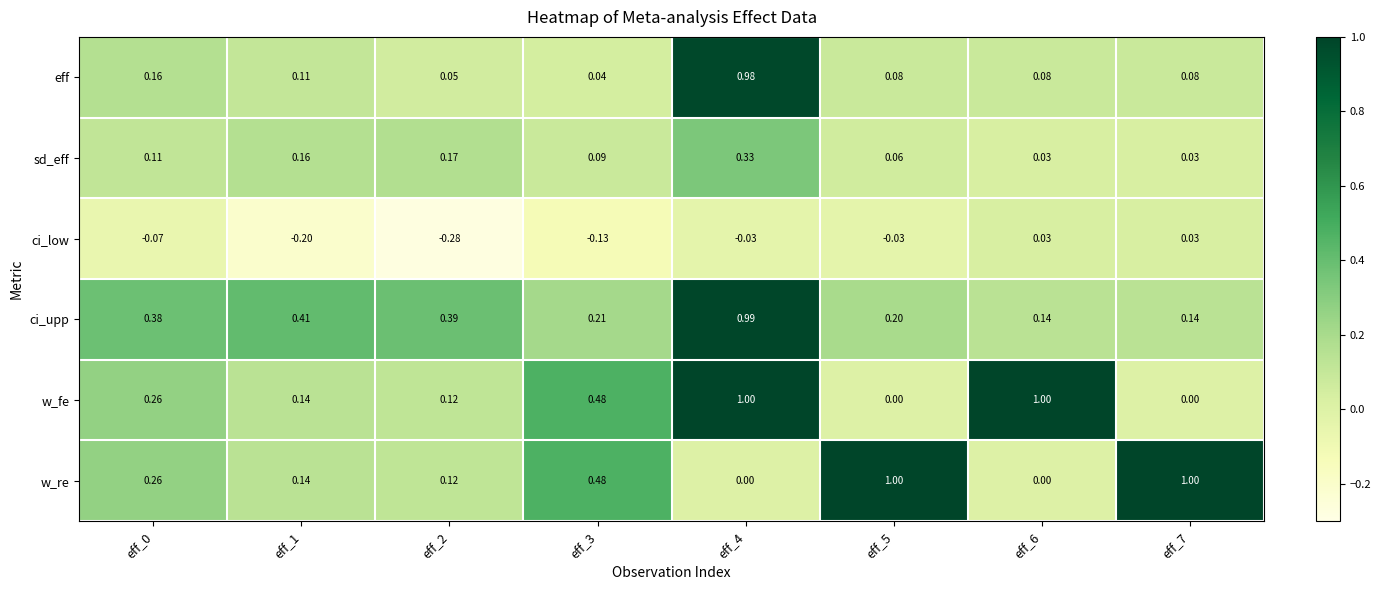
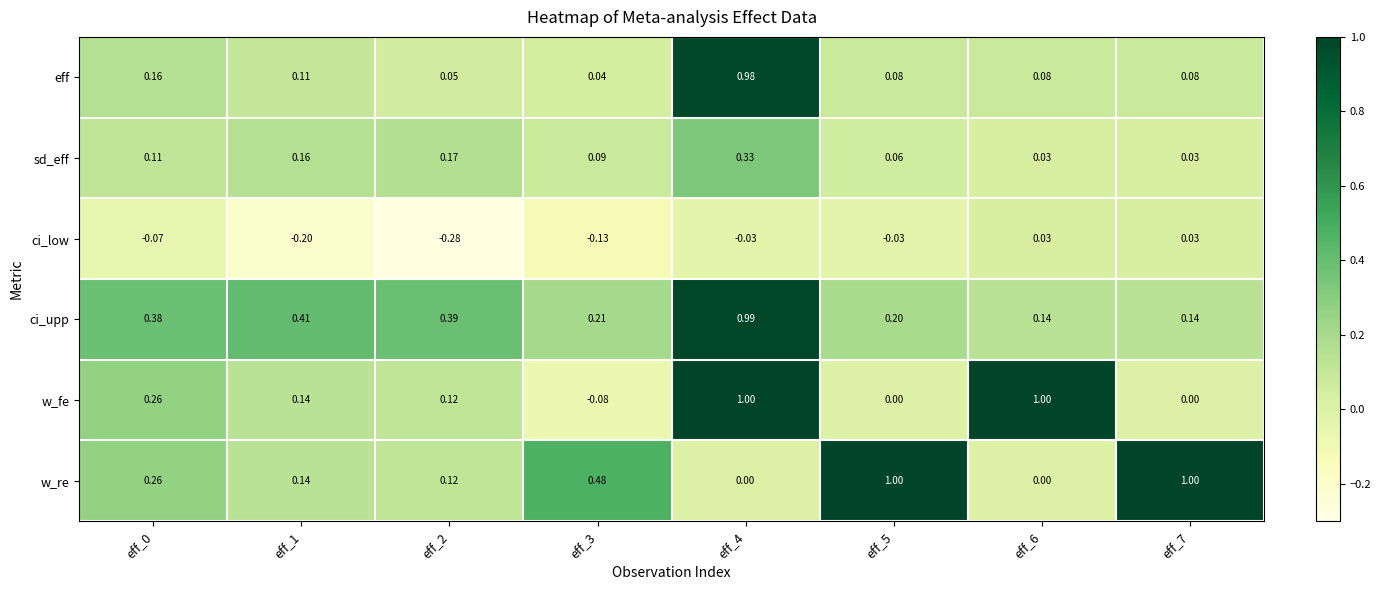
  {
    "eff": {
      "eff_0": 0.16,
      "eff_1": 0.11,
      "eff_2": 0.05,
      "eff_3": 0.04,
      "eff_4": 0.98,
      "eff_5": 0.08,
      "eff_6": 0.08,
      "eff_7": 0.08
    },
    "sd_eff": {
      "eff_0": 0.11,
      "eff_1": 0.16,
      "eff_2": 0.17,
      "eff_3": 0.09,
      "eff_4": 0.33,
      "eff_5": 0.06,
      "eff_6": 0.03,
      "eff_7": 0.03
    },
    "ci_low": {
      "eff_0": -0.07,
      "eff_1": -0.20,
      "eff_2": -0.28,
      "eff_3": -0.13,
      "eff_4": -0.03,
      "eff_5": -0.03,
      "eff_6": 0.03,
      "eff_7": 0.03
    },
    "ci_upp": {
      "eff_0": 0.38,
      "eff_1": 0.41,
      "eff_2": 0.39,
      "eff_3": 0.21,
      "eff_4": 0.99,
      "eff_5": 0.20,
      "eff_6": 0.14,
      "eff_7": 0.14
    },
    "w_fe": {
      "eff_0": 0.26,
      "eff_1": 0.14,
      "eff_2": 0.12,
-     "eff_3": 0.48,
+     "eff_3": -0.08,
      "eff_4": 1.00,
      "eff_5": 0.00,
      "eff_6": 1.00,
      "eff_7": 0.00
    },
    "w_re": {
      "eff_0": 0.26,
      "eff_1": 0.14,
      "eff_2": 0.12,
      "eff_3": 0.48,
      "eff_4": 0.00,
      "eff_5": 1.00,
      "eff_6": 0.00,
      "eff_7": 1.00
    }
  }
